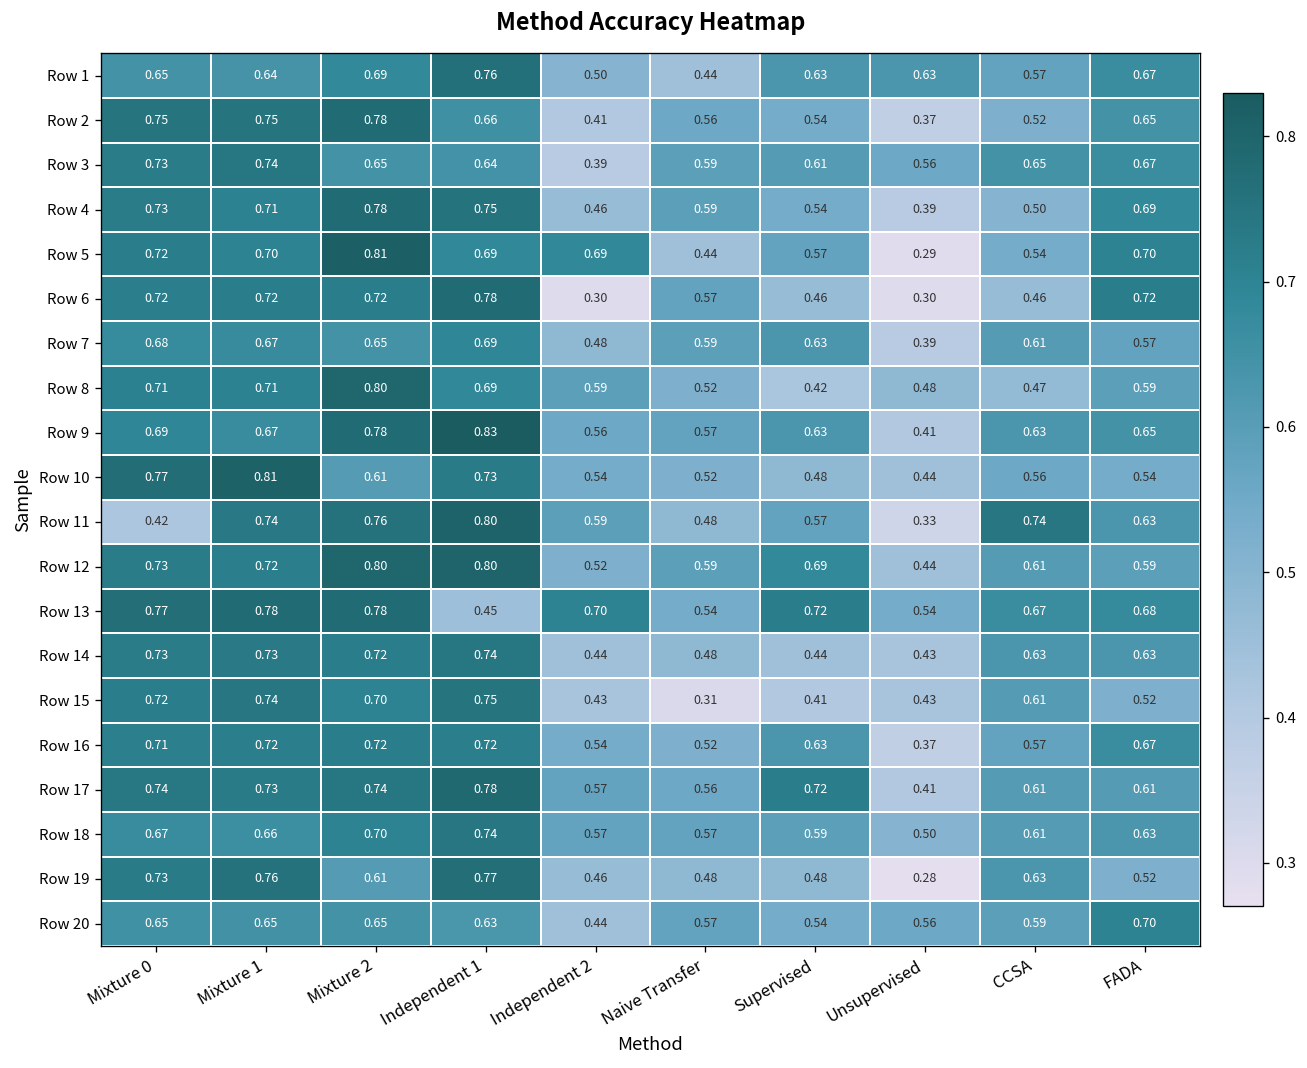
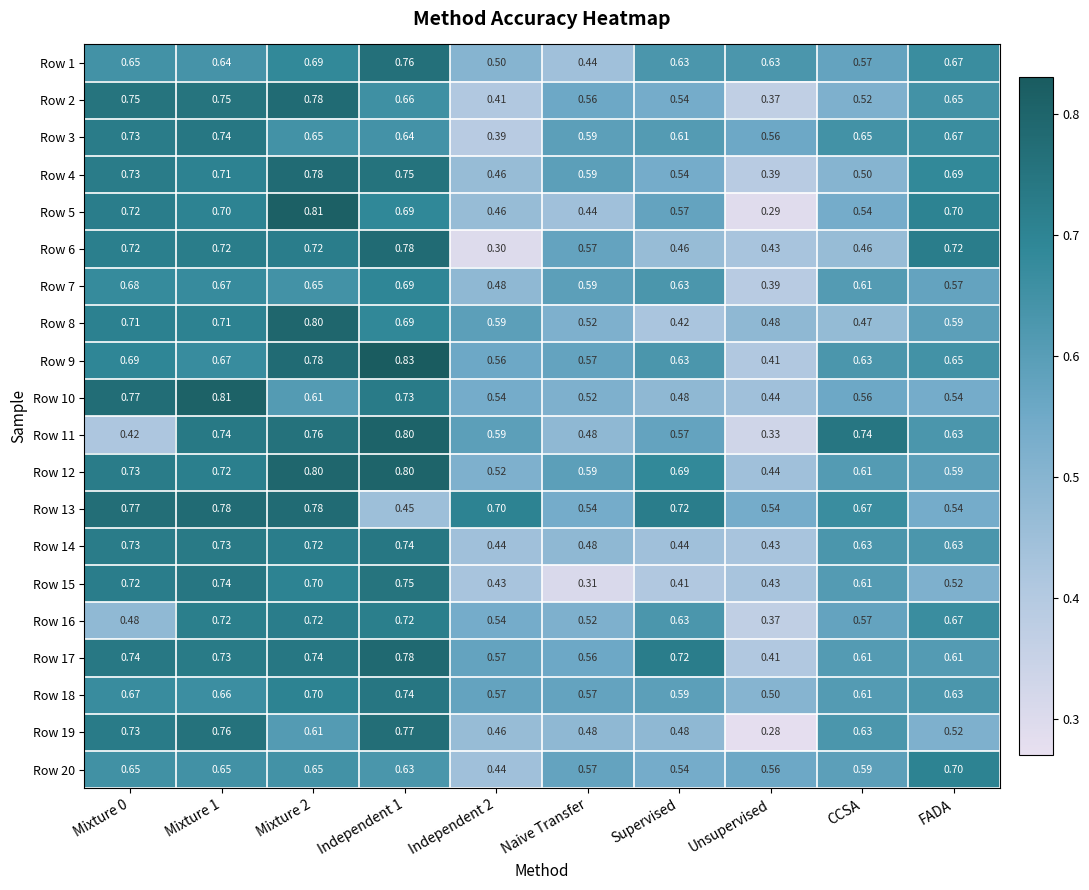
  {
    "Row 1": {
      "Mixture 0": 0.65,
      "Mixture 1": 0.64,
      "Mixture 2": 0.69,
      "Independent 1": 0.76,
      "Independent 2": 0.50,
      "Naive Transfer": 0.44,
      "Supervised": 0.63,
      "Unsupervised": 0.63,
      "CCSA": 0.57,
      "FADA": 0.67
    },
    "Row 2": {
      "Mixture 0": 0.75,
      "Mixture 1": 0.75,
      "Mixture 2": 0.78,
      "Independent 1": 0.66,
      "Independent 2": 0.41,
      "Naive Transfer": 0.56,
      "Supervised": 0.54,
      "Unsupervised": 0.37,
      "CCSA": 0.52,
      "FADA": 0.65
    },
    "Row 3": {
      "Mixture 0": 0.73,
      "Mixture 1": 0.74,
      "Mixture 2": 0.65,
      "Independent 1": 0.64,
      "Independent 2": 0.39,
      "Naive Transfer": 0.59,
      "Supervised": 0.61,
      "Unsupervised": 0.56,
      "CCSA": 0.65,
      "FADA": 0.67
    },
    "Row 4": {
      "Mixture 0": 0.73,
      "Mixture 1": 0.71,
      "Mixture 2": 0.78,
      "Independent 1": 0.75,
      "Independent 2": 0.46,
      "Naive Transfer": 0.59,
      "Supervised": 0.54,
      "Unsupervised": 0.39,
      "CCSA": 0.50,
      "FADA": 0.69
    },
    "Row 5": {
      "Mixture 0": 0.72,
      "Mixture 1": 0.70,
      "Mixture 2": 0.81,
      "Independent 1": 0.69,
-     "Independent 2": 0.69,
+     "Independent 2": 0.46,
      "Naive Transfer": 0.44,
      "Supervised": 0.57,
      "Unsupervised": 0.29,
      "CCSA": 0.54,
      "FADA": 0.70
    },
    "Row 6": {
      "Mixture 0": 0.72,
      "Mixture 1": 0.72,
      "Mixture 2": 0.72,
      "Independent 1": 0.78,
      "Independent 2": 0.30,
      "Naive Transfer": 0.57,
      "Supervised": 0.46,
-     "Unsupervised": 0.30,
+     "Unsupervised": 0.43,
      "CCSA": 0.46,
      "FADA": 0.72
    },
    "Row 7": {
      "Mixture 0": 0.68,
      "Mixture 1": 0.67,
      "Mixture 2": 0.65,
      "Independent 1": 0.69,
      "Independent 2": 0.48,
      "Naive Transfer": 0.59,
      "Supervised": 0.63,
      "Unsupervised": 0.39,
      "CCSA": 0.61,
      "FADA": 0.57
    },
    "Row 8": {
      "Mixture 0": 0.71,
      "Mixture 1": 0.71,
      "Mixture 2": 0.80,
      "Independent 1": 0.69,
      "Independent 2": 0.59,
      "Naive Transfer": 0.52,
      "Supervised": 0.42,
      "Unsupervised": 0.48,
      "CCSA": 0.47,
      "FADA": 0.59
    },
    "Row 9": {
      "Mixture 0": 0.69,
      "Mixture 1": 0.67,
      "Mixture 2": 0.78,
      "Independent 1": 0.83,
      "Independent 2": 0.56,
      "Naive Transfer": 0.57,
      "Supervised": 0.63,
      "Unsupervised": 0.41,
      "CCSA": 0.63,
      "FADA": 0.65
    },
    "Row 10": {
      "Mixture 0": 0.77,
      "Mixture 1": 0.81,
      "Mixture 2": 0.61,
      "Independent 1": 0.73,
      "Independent 2": 0.54,
      "Naive Transfer": 0.52,
      "Supervised": 0.48,
      "Unsupervised": 0.44,
      "CCSA": 0.56,
      "FADA": 0.54
    },
    "Row 11": {
      "Mixture 0": 0.42,
      "Mixture 1": 0.74,
      "Mixture 2": 0.76,
      "Independent 1": 0.80,
      "Independent 2": 0.59,
      "Naive Transfer": 0.48,
      "Supervised": 0.57,
      "Unsupervised": 0.33,
      "CCSA": 0.74,
      "FADA": 0.63
    },
    "Row 12": {
      "Mixture 0": 0.73,
      "Mixture 1": 0.72,
      "Mixture 2": 0.80,
      "Independent 1": 0.80,
      "Independent 2": 0.52,
      "Naive Transfer": 0.59,
      "Supervised": 0.69,
      "Unsupervised": 0.44,
      "CCSA": 0.61,
      "FADA": 0.59
    },
    "Row 13": {
      "Mixture 0": 0.77,
      "Mixture 1": 0.78,
      "Mixture 2": 0.78,
      "Independent 1": 0.45,
      "Independent 2": 0.70,
      "Naive Transfer": 0.54,
      "Supervised": 0.72,
      "Unsupervised": 0.54,
      "CCSA": 0.67,
-     "FADA": 0.68
+     "FADA": 0.54
    },
    "Row 14": {
      "Mixture 0": 0.73,
      "Mixture 1": 0.73,
      "Mixture 2": 0.72,
      "Independent 1": 0.74,
      "Independent 2": 0.44,
      "Naive Transfer": 0.48,
      "Supervised": 0.44,
      "Unsupervised": 0.43,
      "CCSA": 0.63,
      "FADA": 0.63
    },
    "Row 15": {
      "Mixture 0": 0.72,
      "Mixture 1": 0.74,
      "Mixture 2": 0.70,
      "Independent 1": 0.75,
      "Independent 2": 0.43,
      "Naive Transfer": 0.31,
      "Supervised": 0.41,
      "Unsupervised": 0.43,
      "CCSA": 0.61,
      "FADA": 0.52
    },
    "Row 16": {
-     "Mixture 0": 0.71,
+     "Mixture 0": 0.48,
      "Mixture 1": 0.72,
      "Mixture 2": 0.72,
      "Independent 1": 0.72,
      "Independent 2": 0.54,
      "Naive Transfer": 0.52,
      "Supervised": 0.63,
      "Unsupervised": 0.37,
      "CCSA": 0.57,
      "FADA": 0.67
    },
    "Row 17": {
      "Mixture 0": 0.74,
      "Mixture 1": 0.73,
      "Mixture 2": 0.74,
      "Independent 1": 0.78,
      "Independent 2": 0.57,
      "Naive Transfer": 0.56,
      "Supervised": 0.72,
      "Unsupervised": 0.41,
      "CCSA": 0.61,
      "FADA": 0.61
    },
    "Row 18": {
      "Mixture 0": 0.67,
      "Mixture 1": 0.66,
      "Mixture 2": 0.70,
      "Independent 1": 0.74,
      "Independent 2": 0.57,
      "Naive Transfer": 0.57,
      "Supervised": 0.59,
      "Unsupervised": 0.50,
      "CCSA": 0.61,
      "FADA": 0.63
    },
    "Row 19": {
      "Mixture 0": 0.73,
      "Mixture 1": 0.76,
      "Mixture 2": 0.61,
      "Independent 1": 0.77,
      "Independent 2": 0.46,
      "Naive Transfer": 0.48,
      "Supervised": 0.48,
      "Unsupervised": 0.28,
      "CCSA": 0.63,
      "FADA": 0.52
    },
    "Row 20": {
      "Mixture 0": 0.65,
      "Mixture 1": 0.65,
      "Mixture 2": 0.65,
      "Independent 1": 0.63,
      "Independent 2": 0.44,
      "Naive Transfer": 0.57,
      "Supervised": 0.54,
      "Unsupervised": 0.56,
      "CCSA": 0.59,
      "FADA": 0.70
    }
  }
